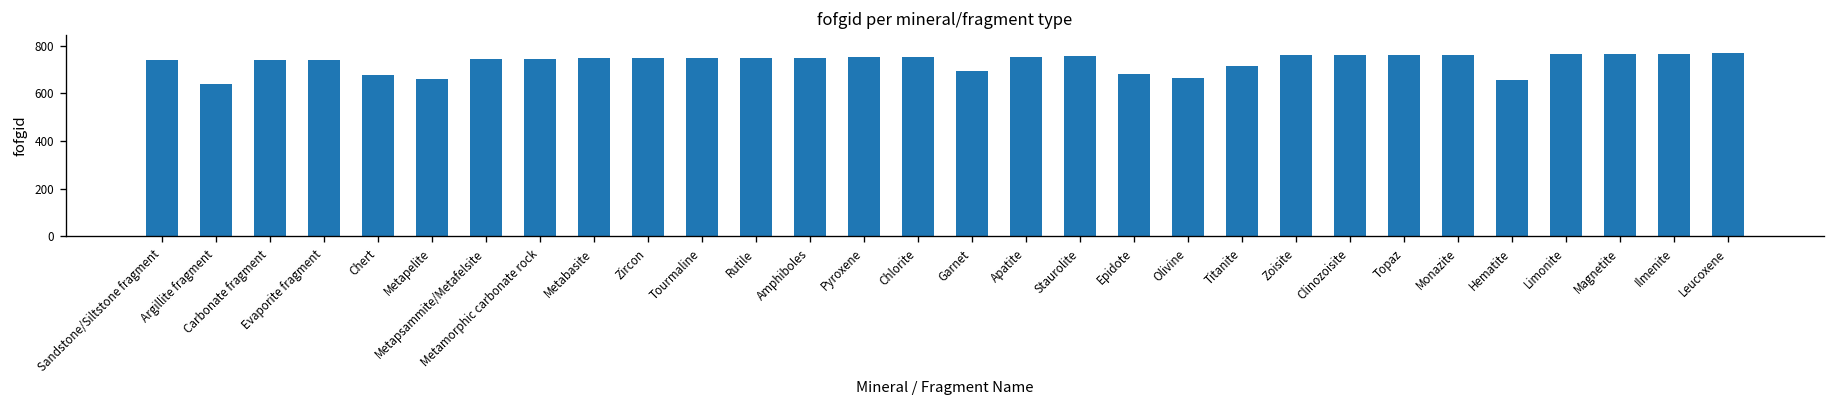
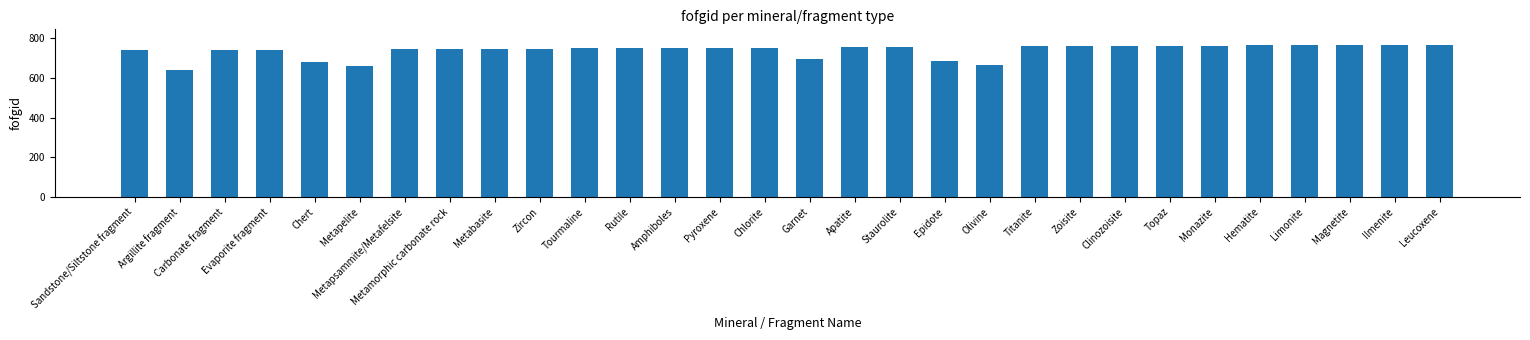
  {
    "Sandstone/Siltstone fragment": 740,
    "Argillite fragment": 640,
    "Carbonate fragment": 740,
    "Evaporite fragment": 740,
    "Chert": 680,
    "Metapelite": 660,
    "Metapsammite/Metafelsite": 750,
    "Metamorphic carbonate rock": 750,
    "Metabasite": 750,
    "Zircon": 750,
    "Tourmaline": 750,
    "Rutile": 750,
    "Amphiboles": 750,
    "Pyroxene": 750,
    "Chlorite": 750,
    "Garnet": 690,
    "Apatite": 760,
    "Staurolite": 760,
    "Epidote": 680,
    "Olivine": 670,
-   "Titanite": 710,
+   "Titanite": 760,
    "Zoisite": 760,
    "Clinozoisite": 760,
    "Topaz": 760,
    "Monazite": 760,
-   "Hematite": 660,
+   "Hematite": 760,
    "Limonite": 770,
    "Magnetite": 770,
    "Ilmenite": 770,
    "Leucoxene": 770
  }
